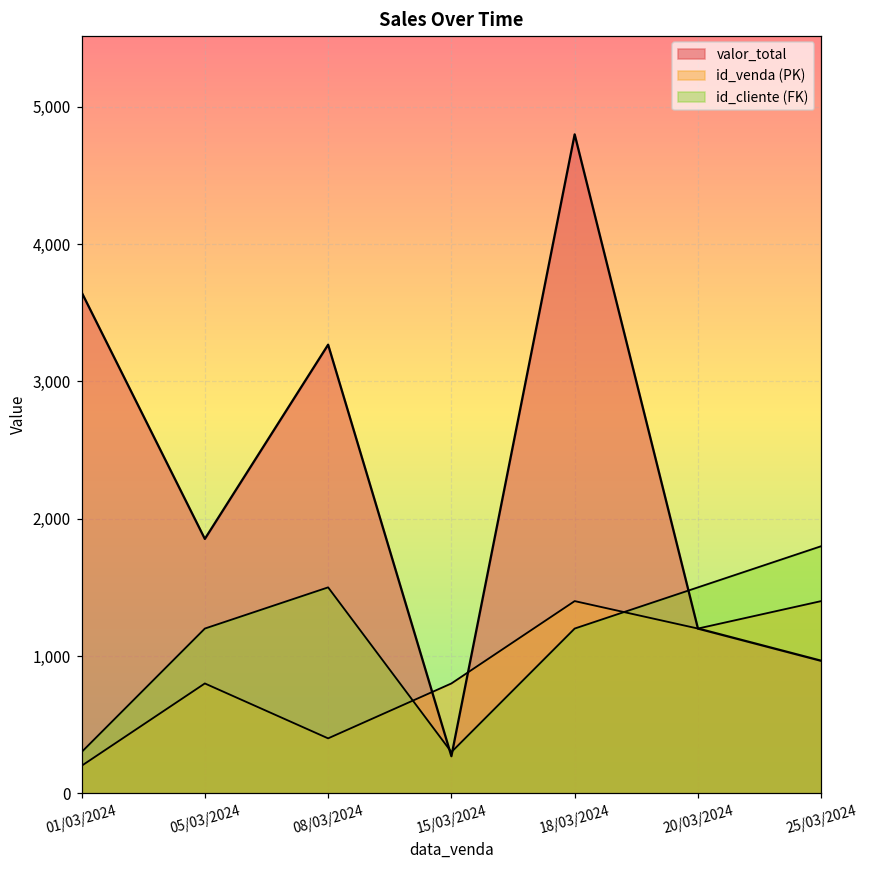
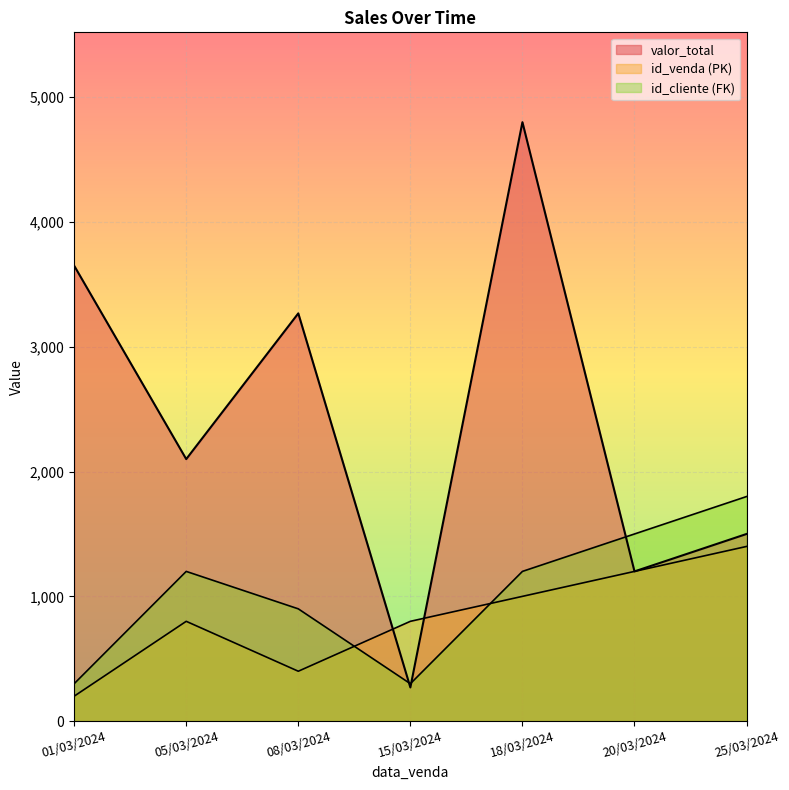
  {
    "valor_total": {
      "01/03/2024": "3,650",
-     "05/03/2024": "1,850",
+     "05/03/2024": "2,100",
      "08/03/2024": "3,270",
      "15/03/2024": "270",
      "18/03/2024": "4,800",
-     "25/03/2024": "970"
+     "25/03/2024": "1,500"
    },
    "id_venda (PK)": {
      "01/03/2024": "200",
      "05/03/2024": "800",
      "08/03/2024": "400",
      "15/03/2024": "800",
-     "18/03/2024": "1,400",
+     "18/03/2024": "1,000",
      "25/03/2024": "1,400"
    },
    "id_cliente (FK)": {
      "01/03/2024": "300",
      "05/03/2024": "1,200",
-     "08/03/2024": "1,500",
+     "08/03/2024": "900",
      "15/03/2024": "300",
      "18/03/2024": "1,200",
      "20/03/2024": "1,500",
      "25/03/2024": "1,800"
    }
  }
